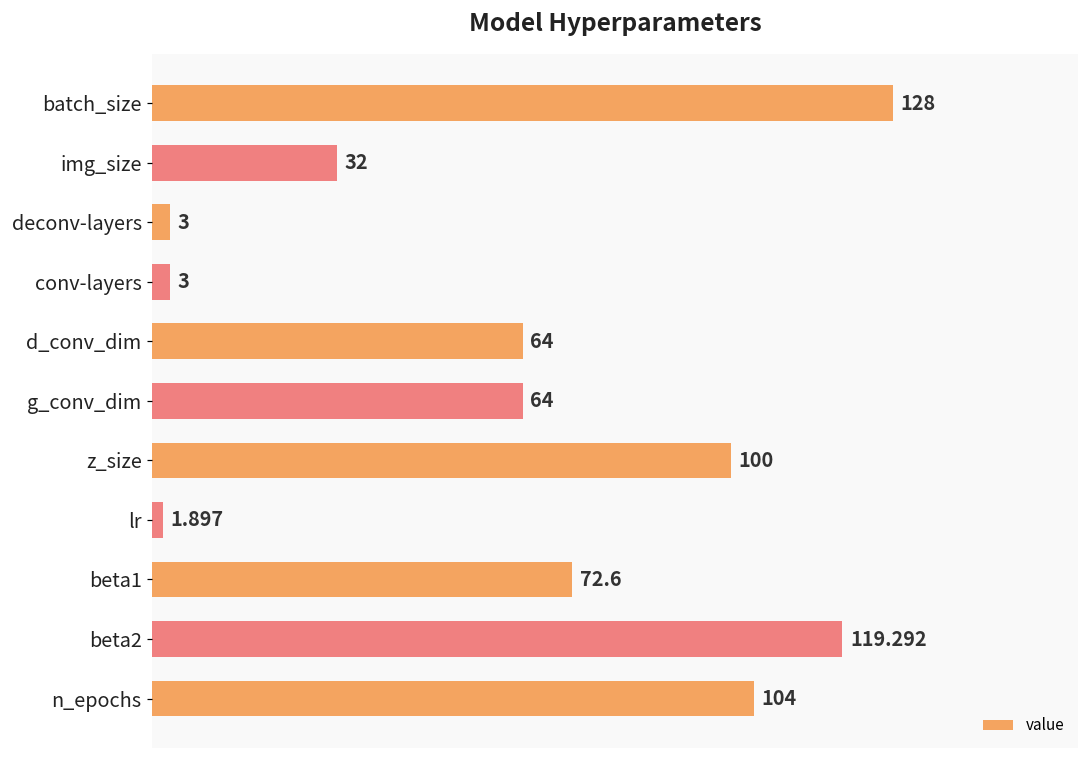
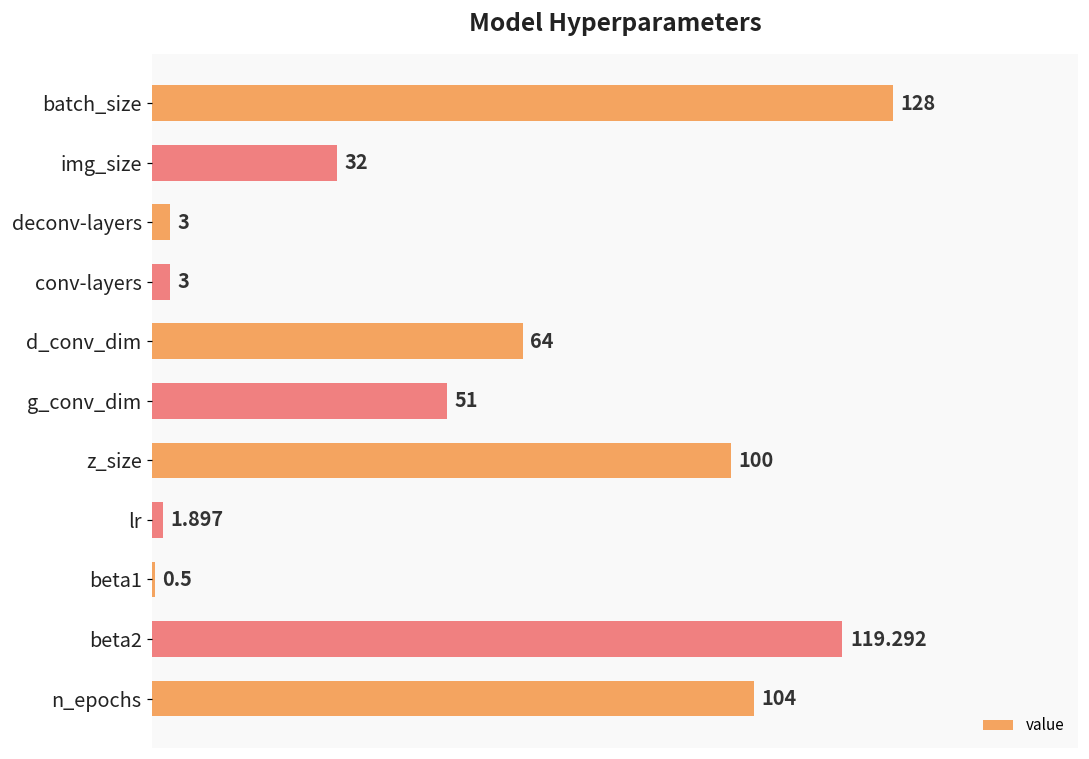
  {
    "batch_size": 128,
    "img_size": 32,
    "deconv-layers": 3,
    "conv-layers": 3,
    "d_conv_dim": 64,
-   "g_conv_dim": 64,
+   "g_conv_dim": 51,
    "z_size": 100,
    "lr": 1.897,
-   "beta1": 72.6,
+   "beta1": 0.5,
    "beta2": 119.292,
    "n_epochs": 104
  }
